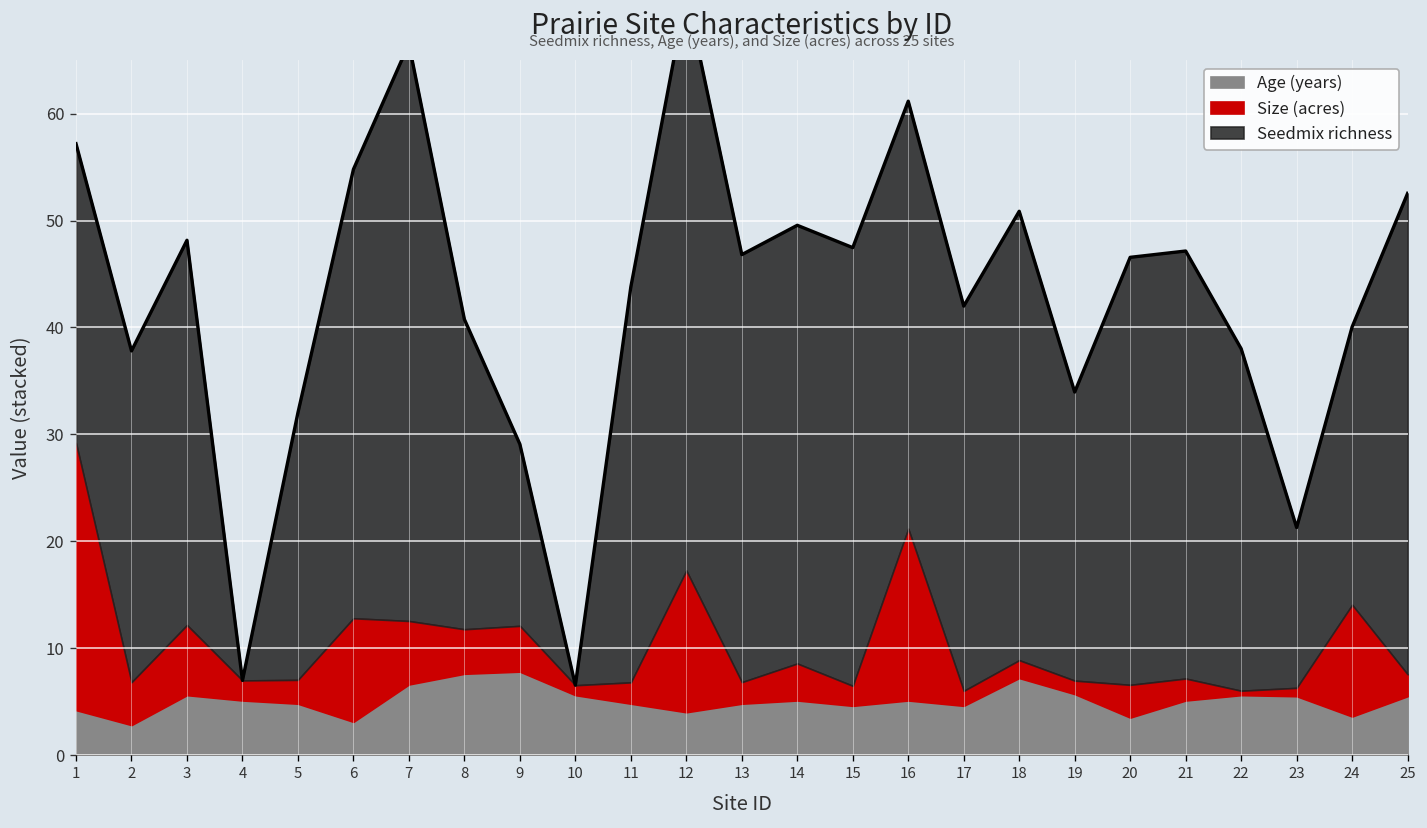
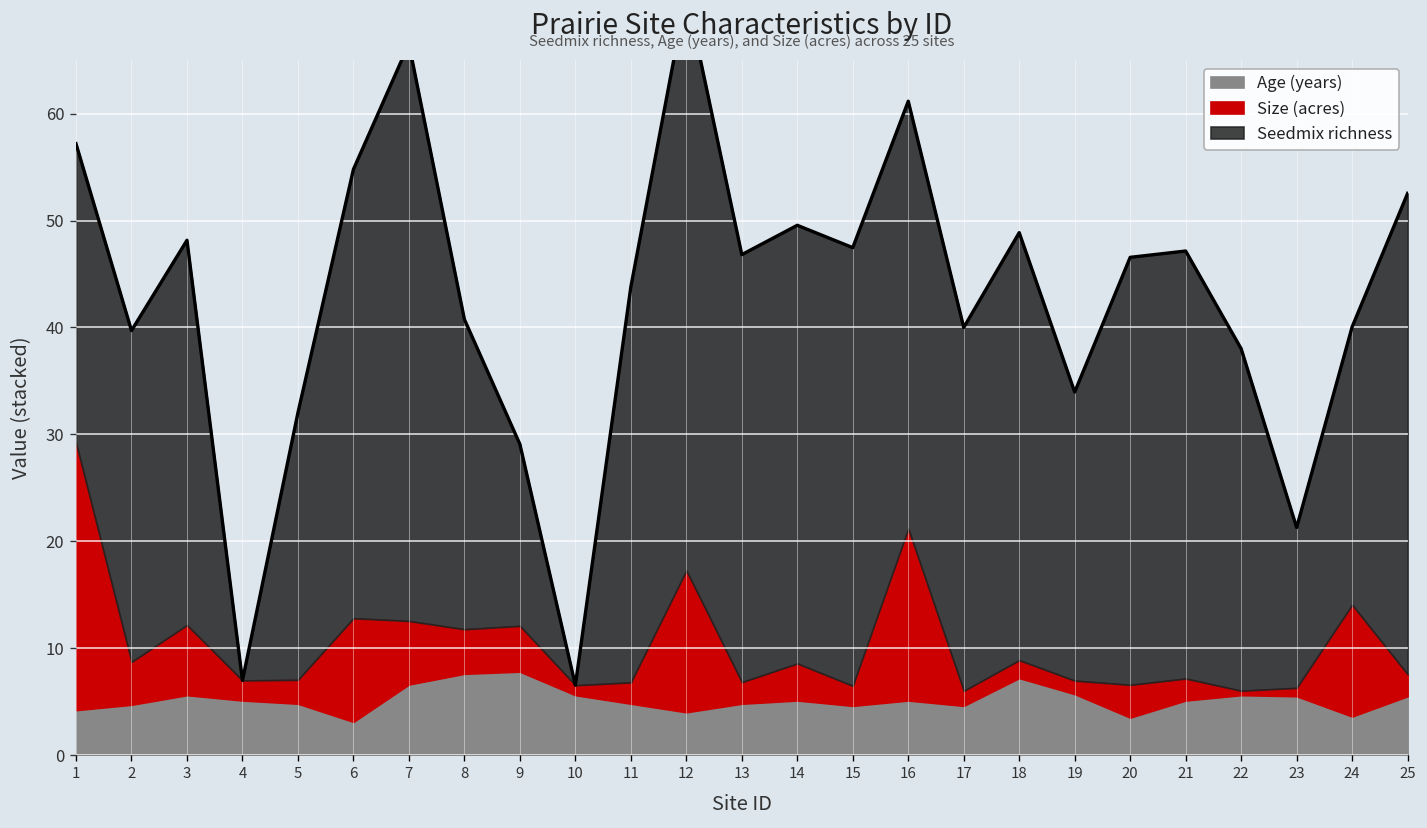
  {
    "Age (years)": {
-     "2": 3
+     "2": 5
    },
    "Size (acres)": {
      "1": 25,
      "2": 4,
      "3": 7,
      "5": 2,
      "6": 10,
      "7": 6,
      "8": 4,
      "9": 4,
      "11": 2,
      "12": 13,
      "13": 2,
      "14": 3,
      "15": 2,
      "16": 16,
      "17": 1,
      "18": 2,
      "19": 1,
      "20": 3,
      "21": 2,
      "22": 0,
      "23": 1,
      "24": 10,
      "25": 2
    },
    "Seedmix richness": {
      "1": 28,
      "2": 31,
      "3": 36,
      "5": 25,
      "6": 42,
      "8": 29,
      "9": 17,
      "11": 37,
      "13": 40,
      "14": 41,
      "15": 41,
      "16": 40,
-     "17": 36,
-     "18": 42,
+     "17": 34,
+     "18": 40,
      "19": 27,
      "20": 40,
      "21": 40,
      "22": 32,
      "23": 15,
      "24": 26,
      "25": 45
    }
  }
